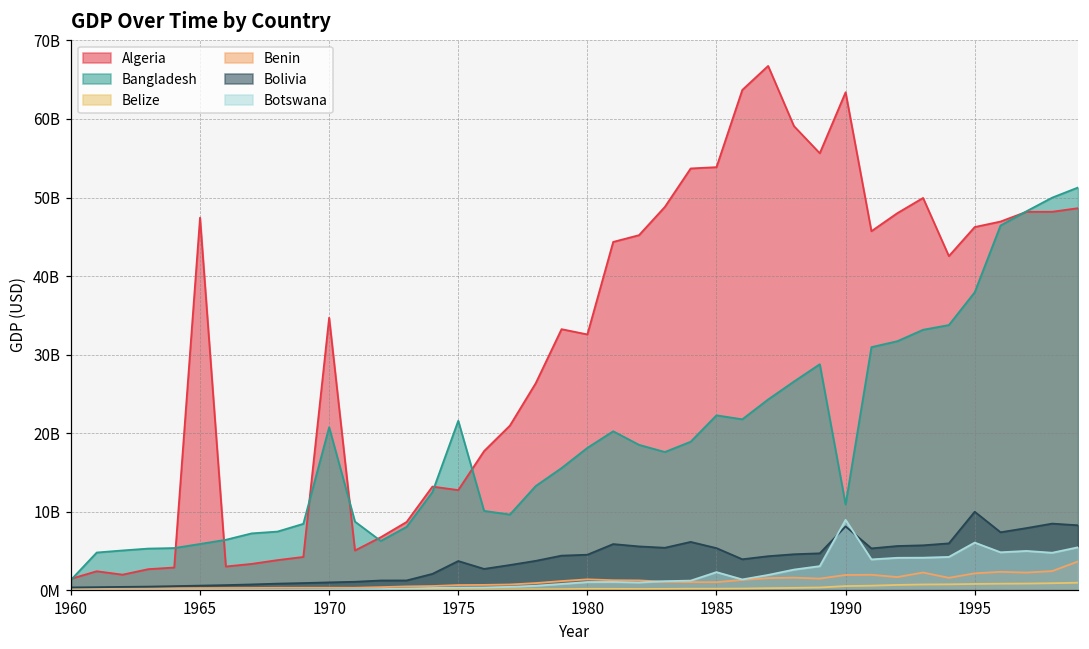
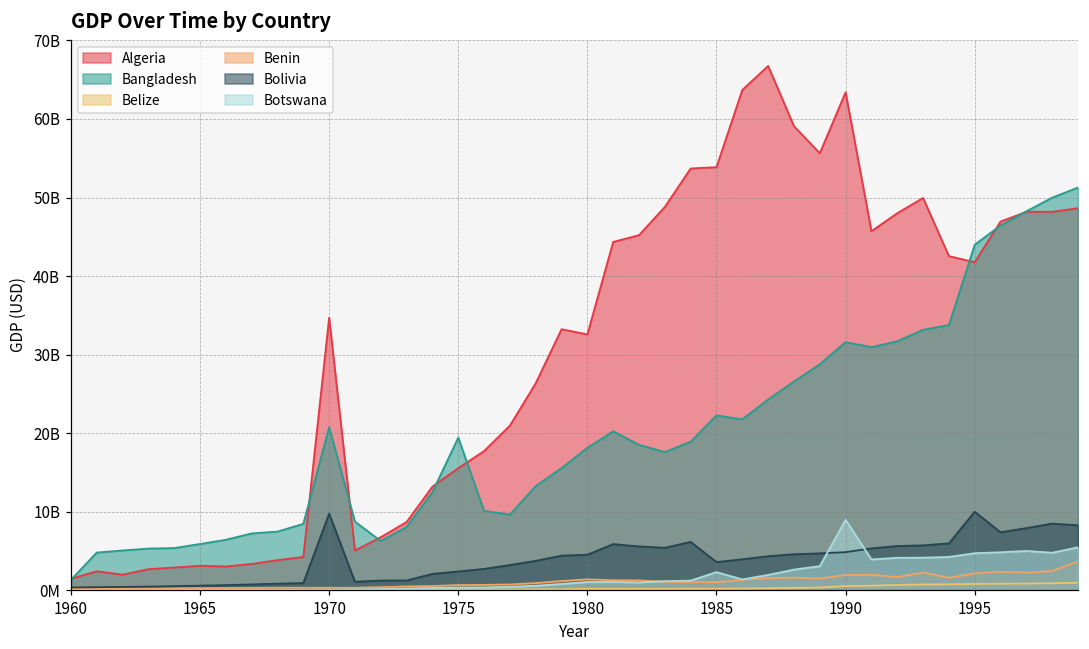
  {
    "Algeria": {
-     "1965": 47000000000,
+     "1965": 3000000000,
      "1970": 35000000000,
-     "1975": 13000000000,
+     "1975": 16000000000,
      "1980": 33000000000,
      "1985": 54000000000,
      "1990": 63000000000,
-     "1995": 46000000000
+     "1995": 42000000000
    },
    "Bangladesh": {
      "1965": 6000000000,
      "1970": 21000000000,
-     "1975": 22000000000,
+     "1975": 19000000000,
      "1980": 18000000000,
      "1985": 22000000000,
-     "1990": 11000000000,
-     "1995": 38000000000
+     "1990": 32000000000,
+     "1995": 44000000000
    },
    "Bolivia": {
-     "1970": 1000000000,
-     "1975": 4000000000,
+     "1970": 10000000000,
+     "1975": 2000000000,
      "1980": 5000000000,
-     "1985": 5000000000,
-     "1990": 8000000000,
+     "1985": 4000000000,
+     "1990": 5000000000,
      "1995": 10000000000
    },
    "Botswana": {
      "1985": 2000000000,
      "1990": 9000000000,
-     "1995": 6000000000
+     "1995": 5000000000
    }
  }
